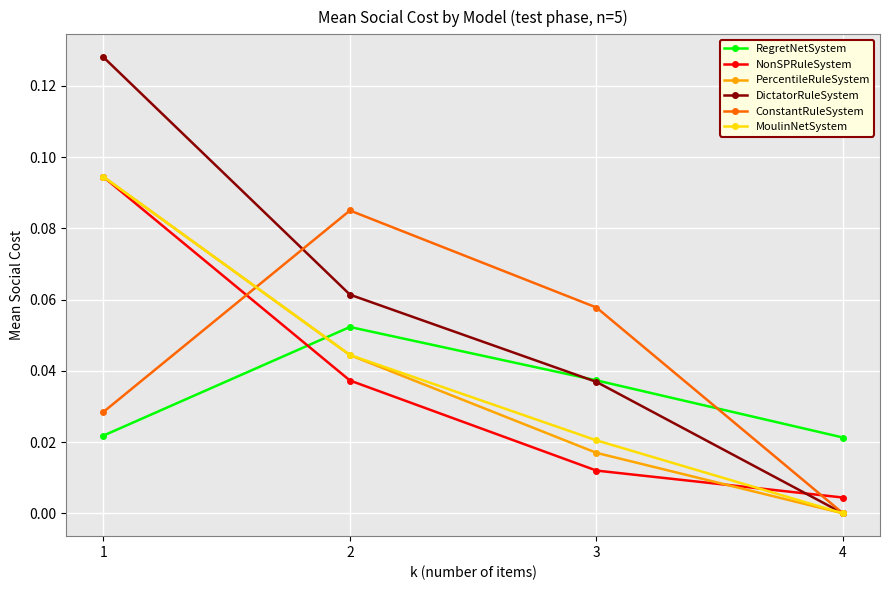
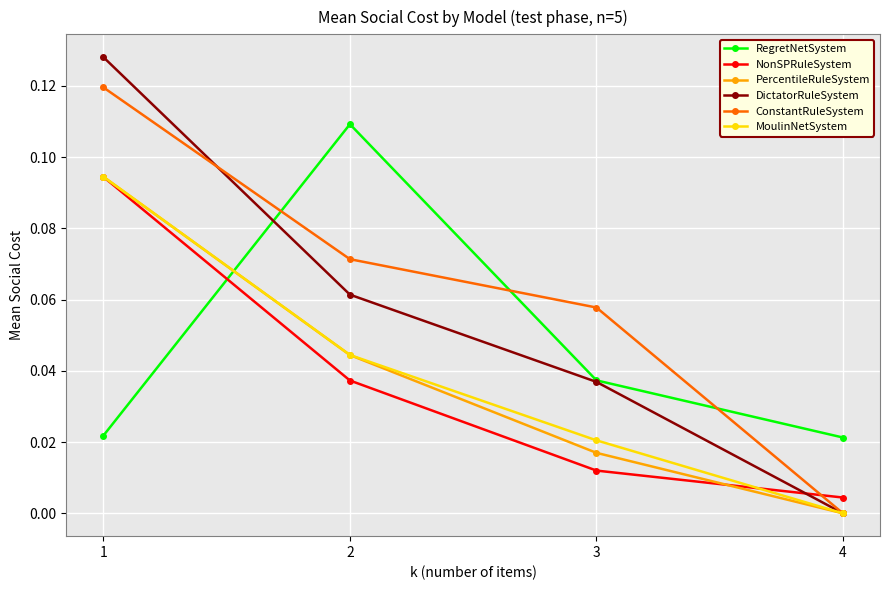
  {
    "RegretNetSystem": {
      "1": 0.022,
-     "2": 0.052,
+     "2": 0.109,
      "4": 0.021
    },
    "NonSPRuleSystem": {
      "2": 0.037,
      "3": 0.012,
      "4": 0.004
    },
    "DictatorRuleSystem": {
      "1": 0.128,
      "2": 0.061
    },
    "ConstantRuleSystem": {
-     "1": 0.028,
-     "2": 0.085,
+     "1": 0.120,
+     "2": 0.071,
      "3": 0.058
    }
  }
